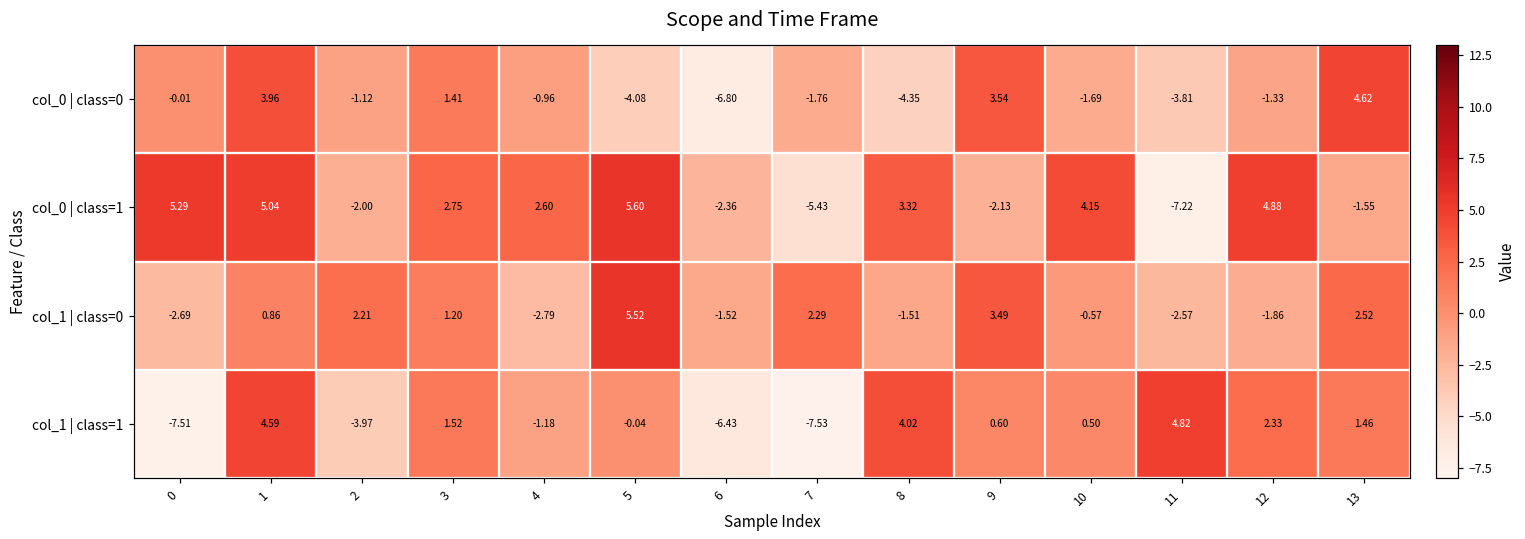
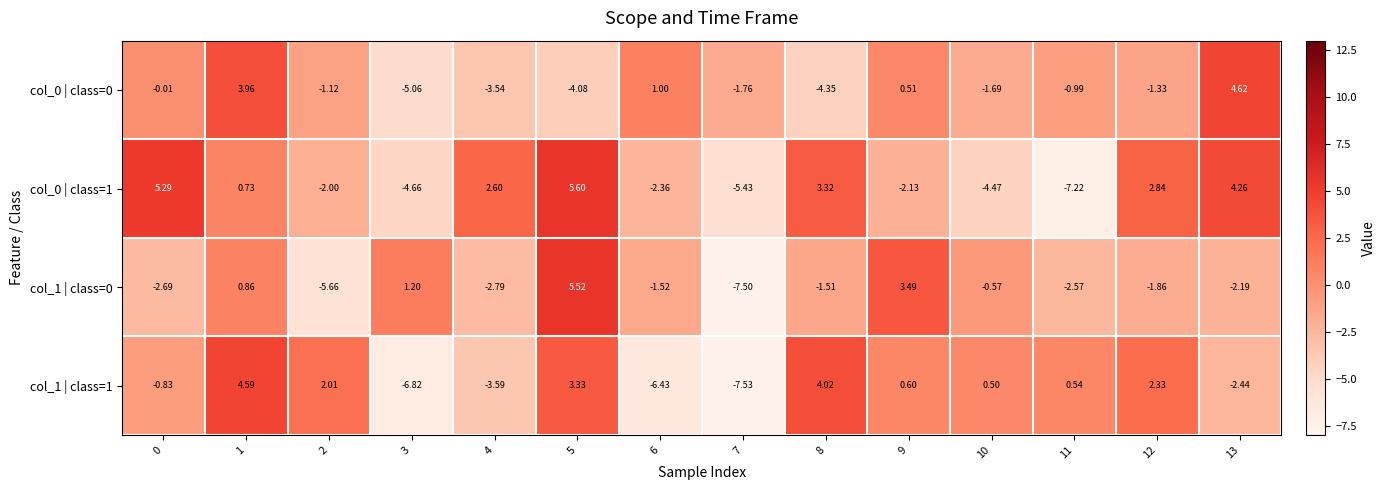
  {
    "col_0 | class=0": {
      "0": -0.01,
      "1": 3.96,
      "2": -1.12,
-     "3": 1.41,
-     "4": -0.96,
+     "3": -5.06,
+     "4": -3.54,
      "5": -4.08,
-     "6": -6.80,
+     "6": 1.00,
      "7": -1.76,
      "8": -4.35,
-     "9": 3.54,
+     "9": 0.51,
      "10": -1.69,
-     "11": -3.81,
+     "11": -0.99,
      "12": -1.33,
      "13": 4.62
    },
    "col_0 | class=1": {
      "0": 5.29,
-     "1": 5.04,
+     "1": 0.73,
      "2": -2.00,
-     "3": 2.75,
+     "3": -4.66,
      "4": 2.60,
      "5": 5.60,
      "6": -2.36,
      "7": -5.43,
      "8": 3.32,
      "9": -2.13,
-     "10": 4.15,
+     "10": -4.47,
      "11": -7.22,
-     "12": 4.88,
-     "13": -1.55
+     "12": 2.84,
+     "13": 4.26
    },
    "col_1 | class=0": {
      "0": -2.69,
      "1": 0.86,
-     "2": 2.21,
+     "2": -5.66,
      "3": 1.20,
      "4": -2.79,
      "5": 5.52,
      "6": -1.52,
-     "7": 2.29,
+     "7": -7.50,
      "8": -1.51,
      "9": 3.49,
      "10": -0.57,
      "11": -2.57,
      "12": -1.86,
-     "13": 2.52
+     "13": -2.19
    },
    "col_1 | class=1": {
-     "0": -7.51,
+     "0": -0.83,
      "1": 4.59,
-     "2": -3.97,
-     "3": 1.52,
-     "4": -1.18,
-     "5": -0.04,
+     "2": 2.01,
+     "3": -6.82,
+     "4": -3.59,
+     "5": 3.33,
      "6": -6.43,
      "7": -7.53,
      "8": 4.02,
      "9": 0.60,
      "10": 0.50,
-     "11": 4.82,
+     "11": 0.54,
      "12": 2.33,
-     "13": 1.46
+     "13": -2.44
    }
  }
